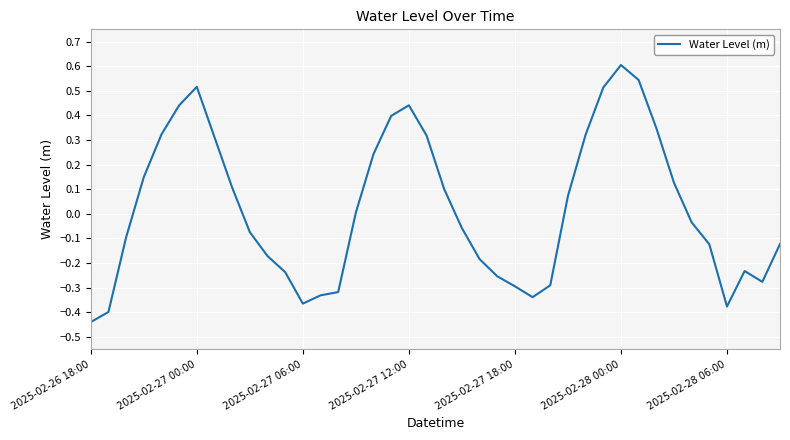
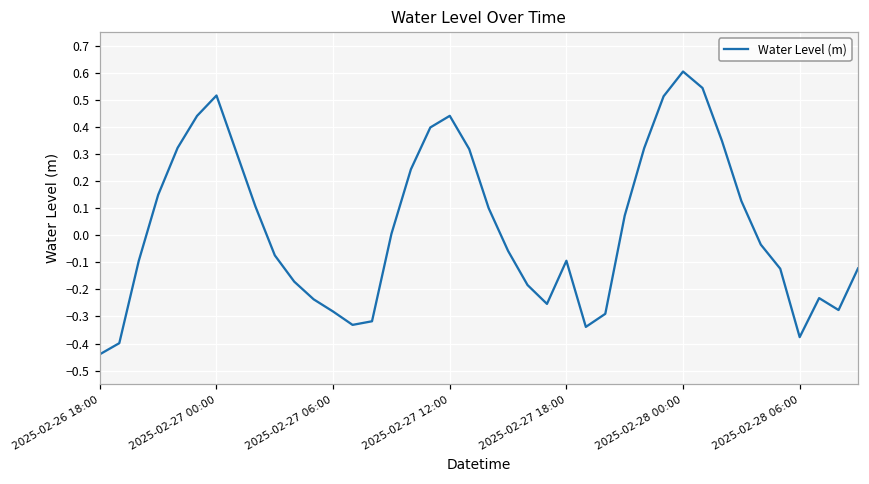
  {
    "2025-02-26 18:00": -0.44,
    "2025-02-27 00:00": 0.52,
-   "2025-02-27 06:00": -0.36,
+   "2025-02-27 06:00": -0.28,
    "2025-02-27 12:00": 0.44,
-   "2025-02-27 18:00": -0.29,
+   "2025-02-27 18:00": -0.09,
    "2025-02-28 00:00": 0.60,
    "2025-02-28 06:00": -0.38
  }
